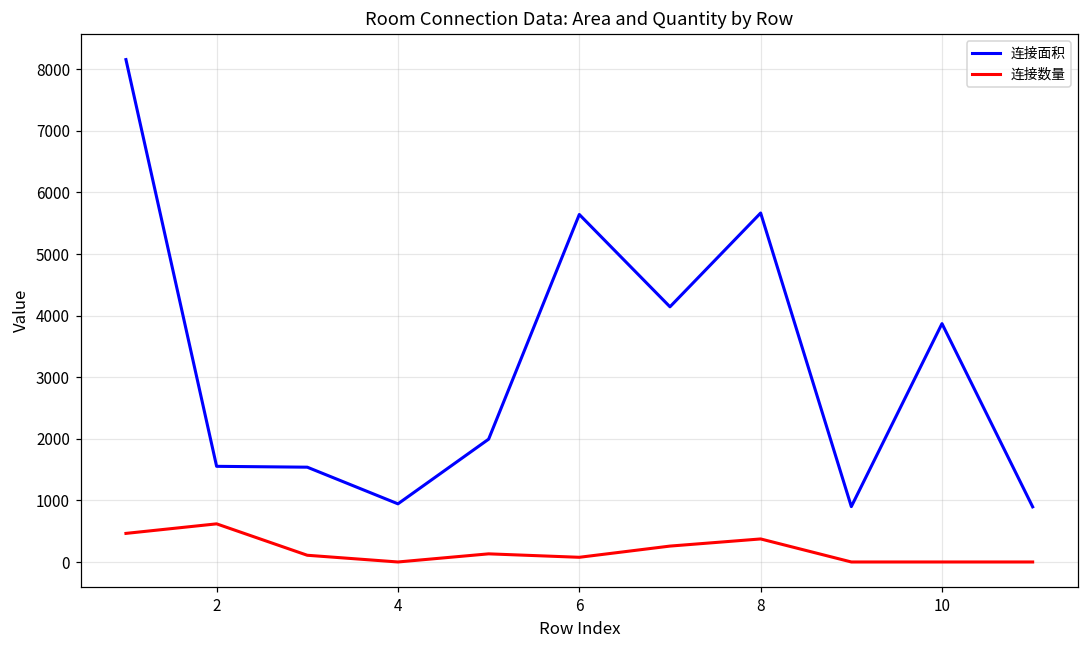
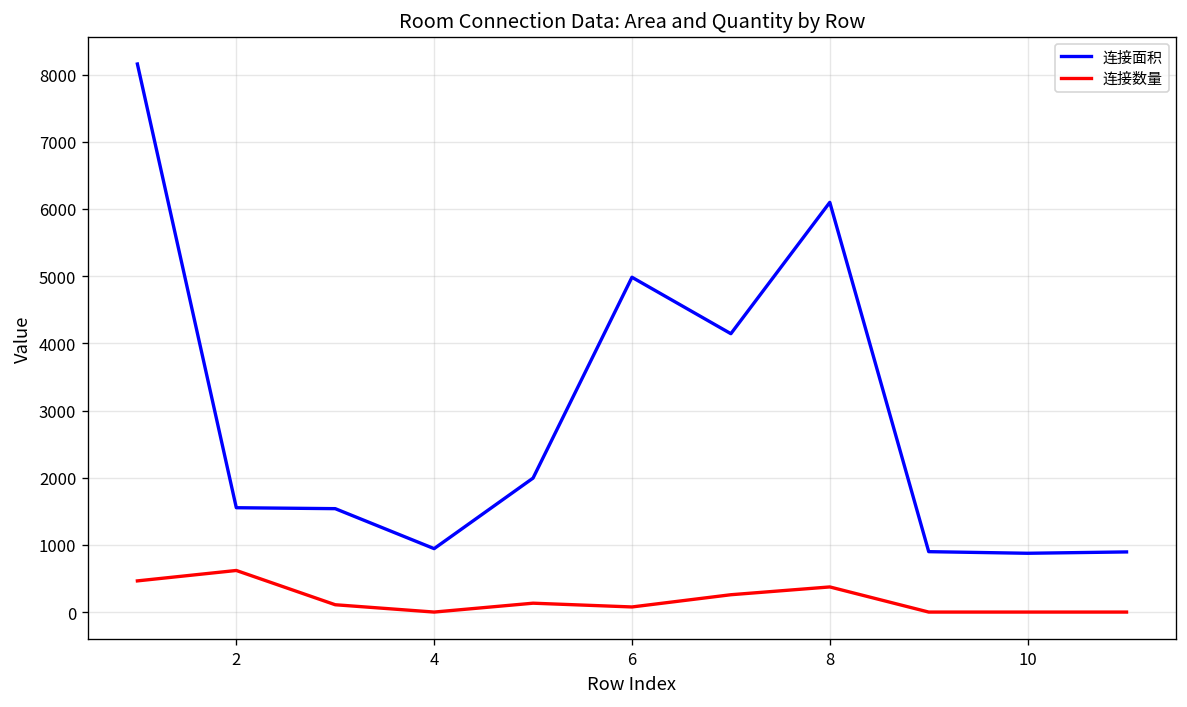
  {
    "连接面积": {
      "2": 1600,
      "4": 900,
-     "6": 5600,
-     "8": 5700,
-     "10": 3900
+     "6": 5000,
+     "8": 6100,
+     "10": 900
    },
    "连接数量": {
      "2": 600,
      "4": 0,
      "6": 100,
      "8": 400,
      "10": 0
    }
  }
